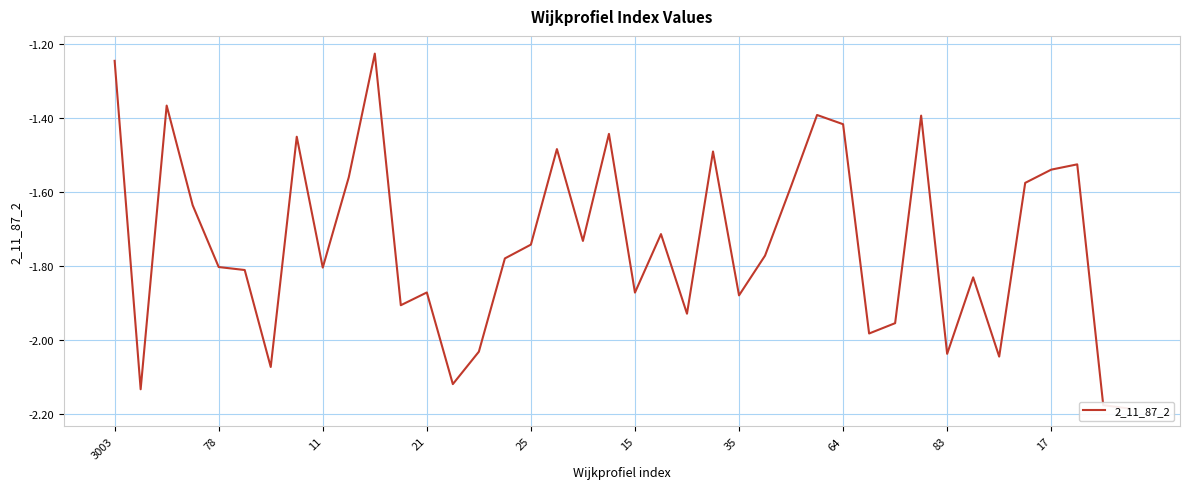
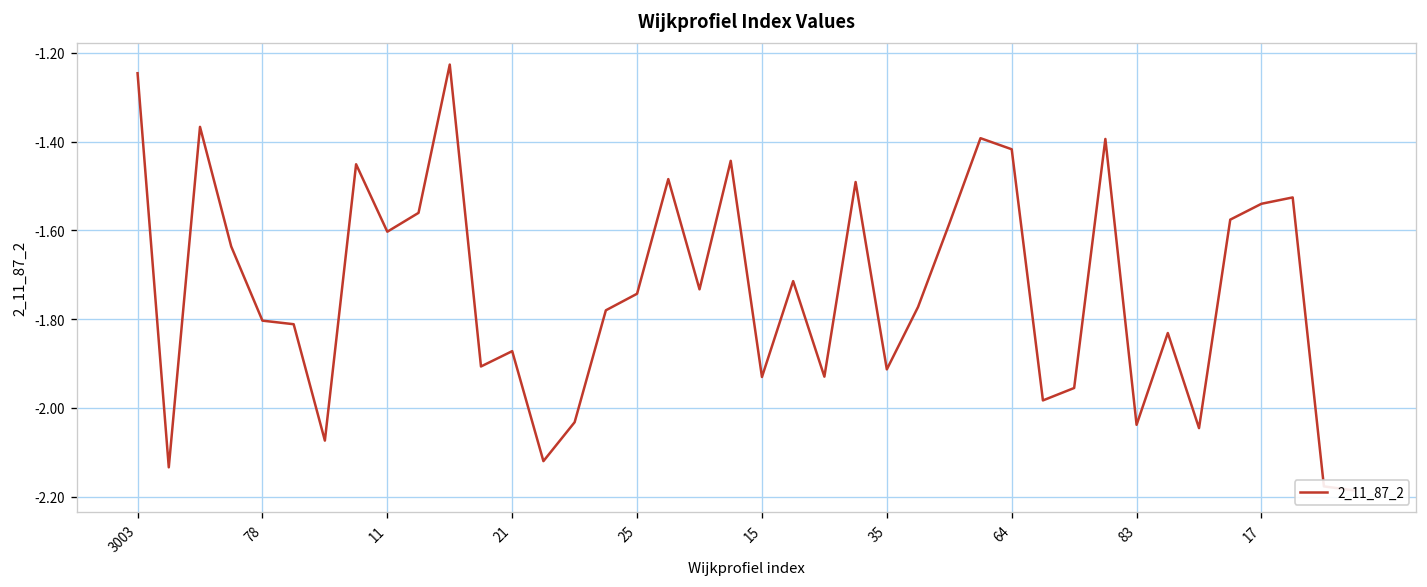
  {
    "3003": -1.25,
    "78": -1.80,
-   "11": -1.81,
+   "11": -1.60,
    "21": -1.87,
    "25": -1.74,
-   "15": -1.87,
-   "35": -1.88,
+   "15": -1.93,
+   "35": -1.91,
    "64": -1.42,
    "83": -2.04,
    "17": -1.54
  }
